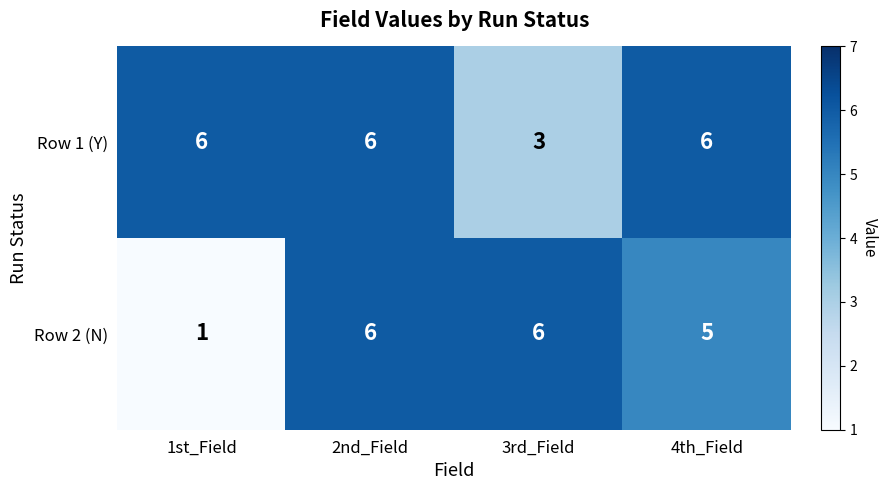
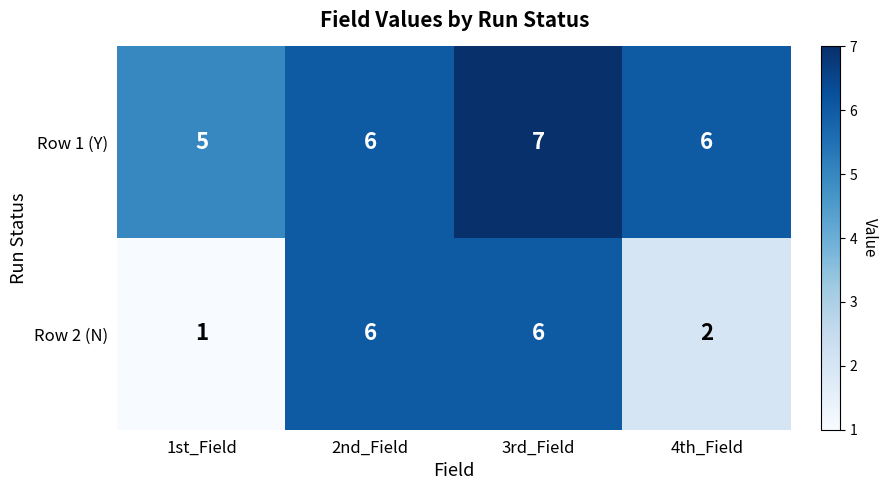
  {
    "Row 1 (Y)": {
-     "1st_Field": 6,
+     "1st_Field": 5,
      "2nd_Field": 6,
-     "3rd_Field": 3,
+     "3rd_Field": 7,
      "4th_Field": 6
    },
    "Row 2 (N)": {
      "1st_Field": 1,
      "2nd_Field": 6,
      "3rd_Field": 6,
-     "4th_Field": 5
+     "4th_Field": 2
    }
  }
